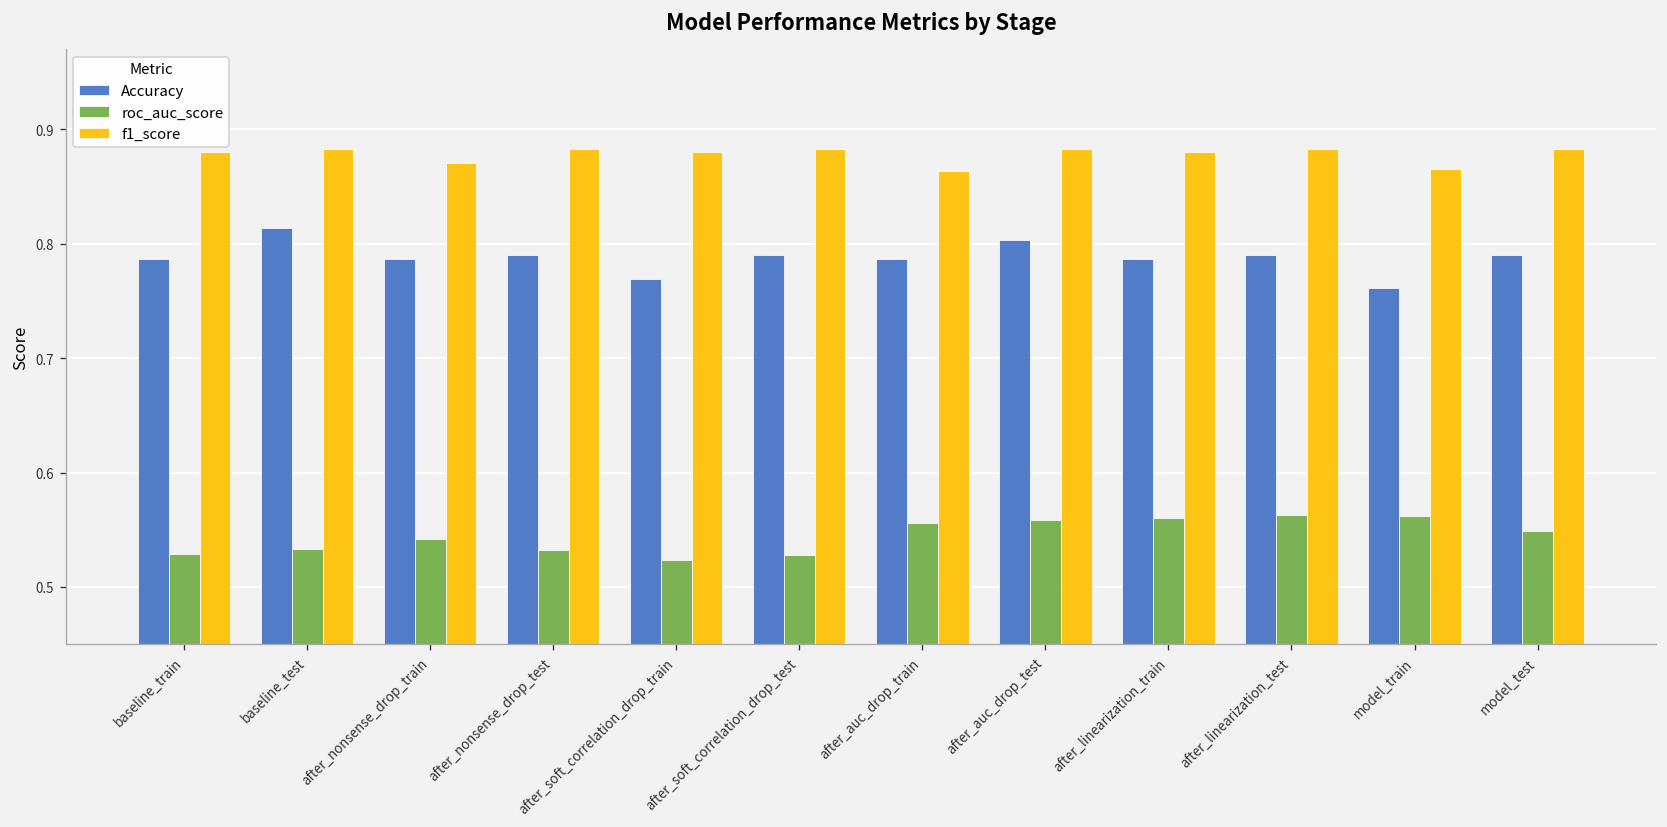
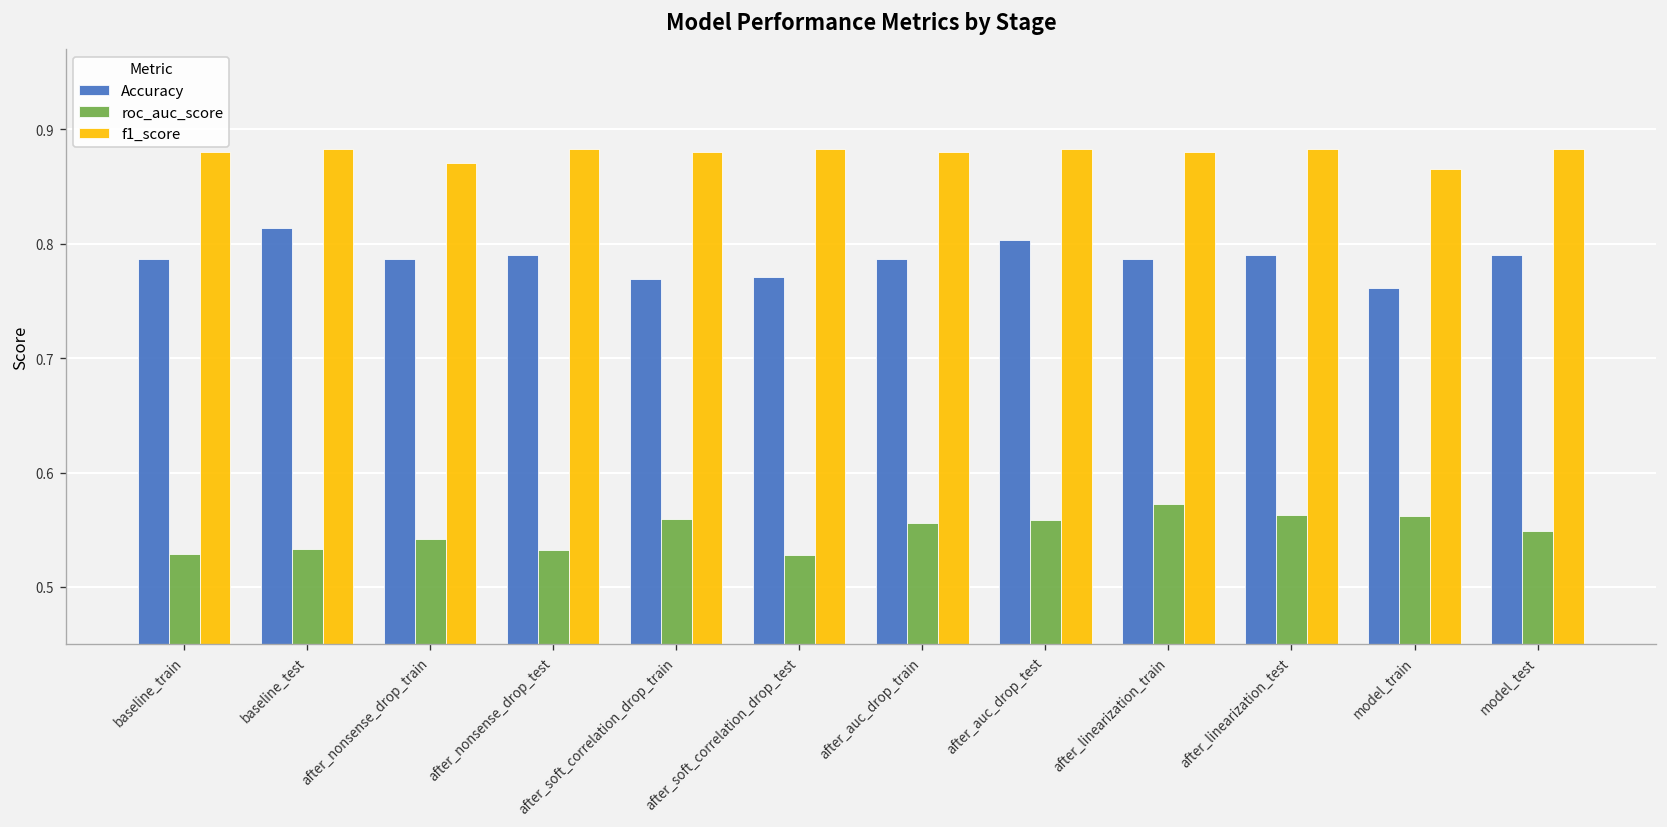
  {
    "Accuracy": {
      "baseline_train": 0.79,
      "baseline_test": 0.81,
      "after_nonsense_drop_train": 0.79,
      "after_nonsense_drop_test": 0.79,
      "after_soft_correlation_drop_train": 0.77,
-     "after_soft_correlation_drop_test": 0.79,
+     "after_soft_correlation_drop_test": 0.77,
      "after_auc_drop_train": 0.79,
      "after_auc_drop_test": 0.80,
      "after_linearization_train": 0.79,
      "after_linearization_test": 0.79,
      "model_train": 0.76,
      "model_test": 0.79
    },
    "roc_auc_score": {
      "baseline_train": 0.53,
      "baseline_test": 0.53,
      "after_nonsense_drop_train": 0.54,
      "after_nonsense_drop_test": 0.53,
-     "after_soft_correlation_drop_train": 0.52,
+     "after_soft_correlation_drop_train": 0.56,
      "after_soft_correlation_drop_test": 0.53,
      "after_auc_drop_train": 0.56,
      "after_auc_drop_test": 0.56,
-     "after_linearization_train": 0.56,
+     "after_linearization_train": 0.57,
      "after_linearization_test": 0.56,
      "model_train": 0.56,
      "model_test": 0.55
    },
    "f1_score": {
      "baseline_test": 0.88,
      "after_nonsense_drop_train": 0.87,
      "after_nonsense_drop_test": 0.88,
      "after_soft_correlation_drop_train": 0.88,
      "after_soft_correlation_drop_test": 0.88,
-     "after_auc_drop_train": 0.86,
+     "after_auc_drop_train": 0.88,
      "after_auc_drop_test": 0.88,
      "after_linearization_train": 0.88,
      "after_linearization_test": 0.88,
      "model_train": 0.87,
      "model_test": 0.88
    }
  }
